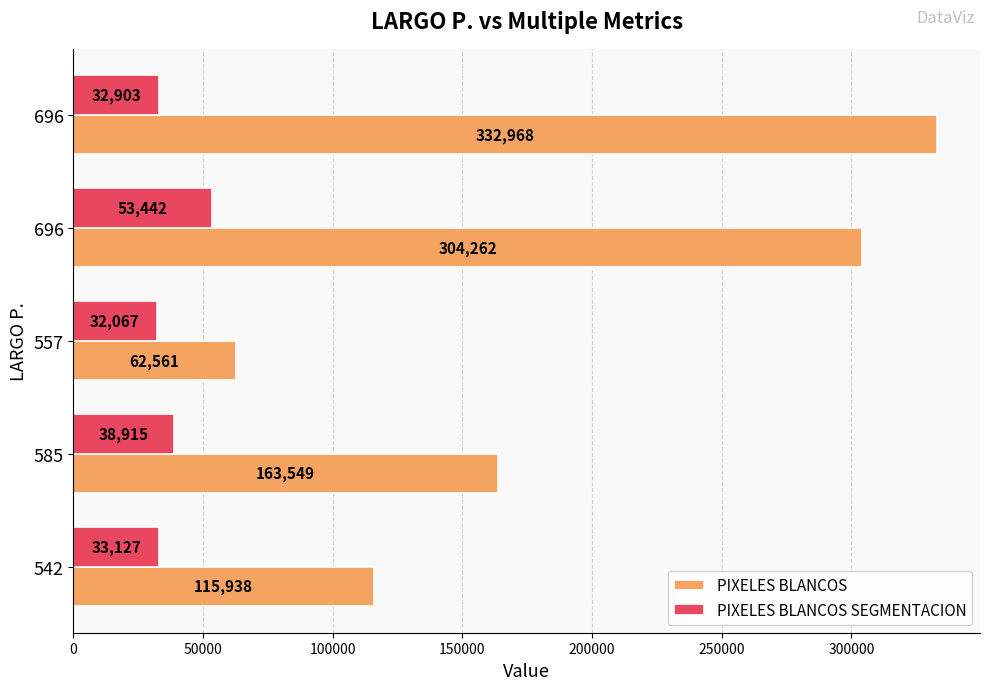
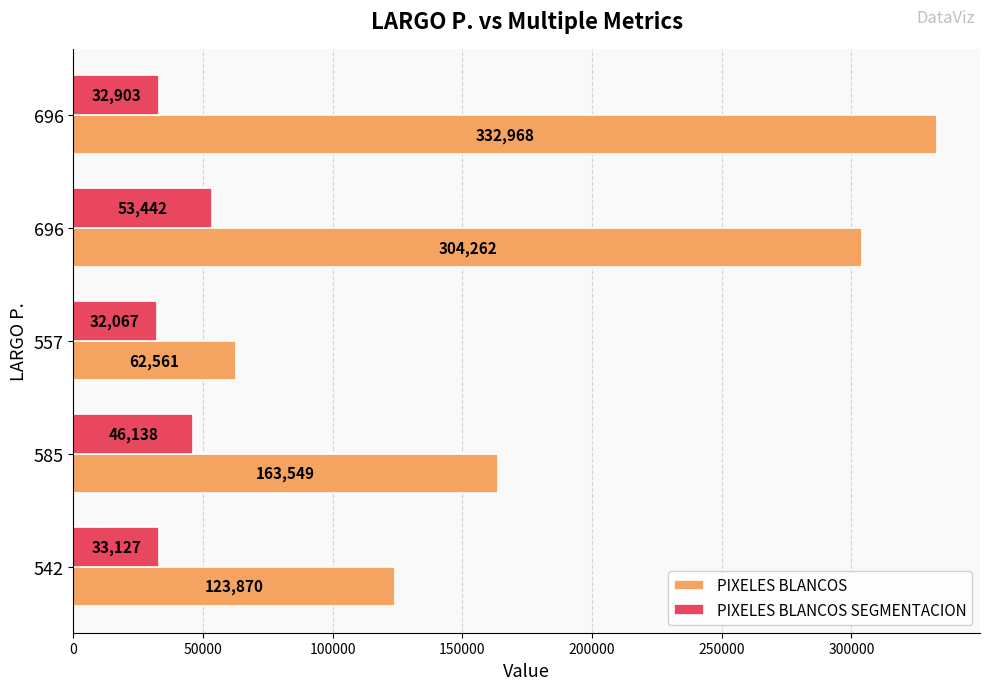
  {
    "PIXELES BLANCOS": {
      "557": "62,561",
      "585": "163,549",
-     "542": "115,938"
+     "542": "123,870"
    },
    "PIXELES BLANCOS SEGMENTACION": {
      "557": "32,067",
-     "585": "38,915",
+     "585": "46,138",
      "542": "33,127"
    }
  }
